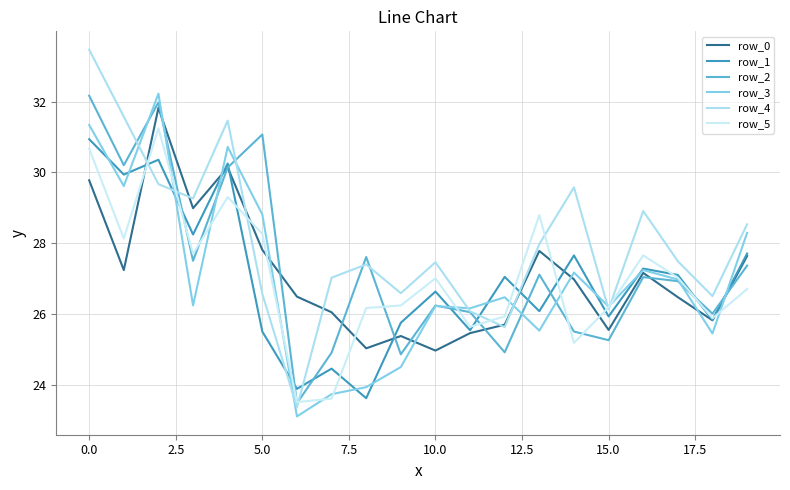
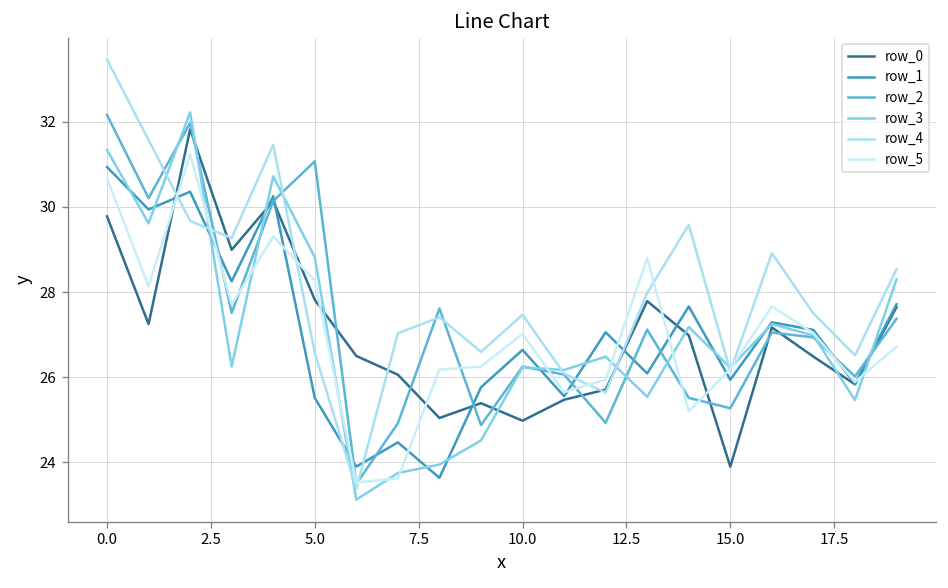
  {
    "row_0": {
      "0.0": 29.8,
      "5.0": 27.8,
      "10.0": 25.0,
-     "15.0": 25.6
+     "15.0": 23.9
    }
  }
